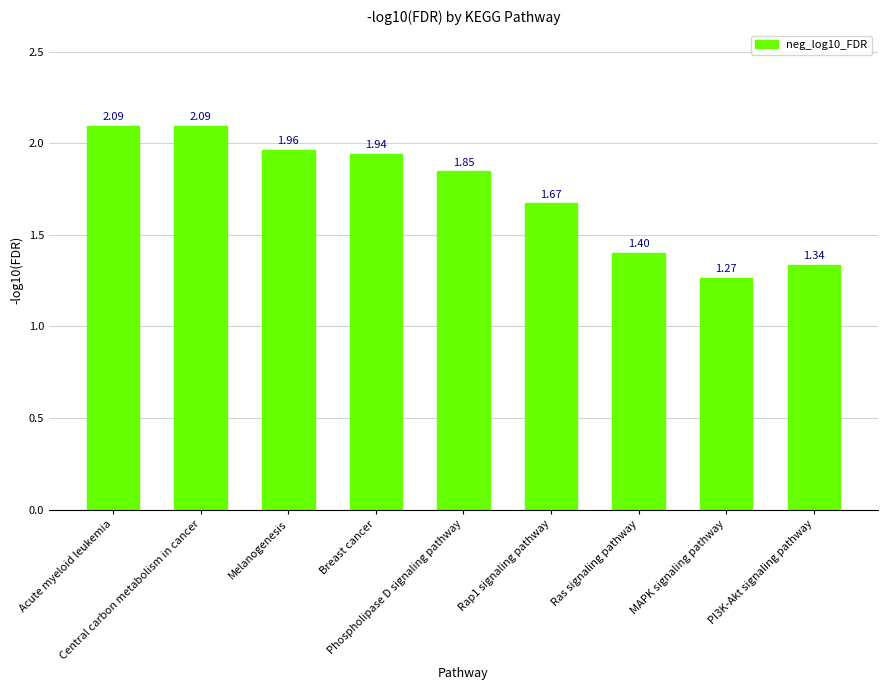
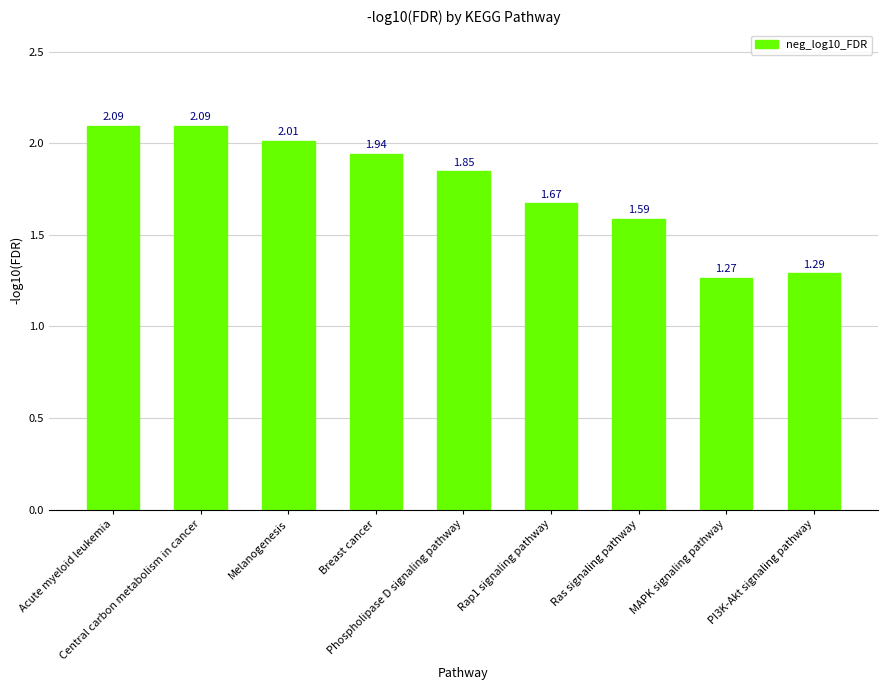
  {
    "Acute myeloid leukemia": 2.09,
    "Central carbon metabolism in cancer": 2.09,
-   "Melanogenesis": 1.96,
+   "Melanogenesis": 2.01,
    "Breast cancer": 1.94,
    "Phospholipase D signaling pathway": 1.85,
    "Rap1 signaling pathway": 1.67,
-   "Ras signaling pathway": 1.40,
+   "Ras signaling pathway": 1.59,
    "MAPK signaling pathway": 1.27,
-   "PI3K-Akt signaling pathway": 1.34
+   "PI3K-Akt signaling pathway": 1.29
  }
